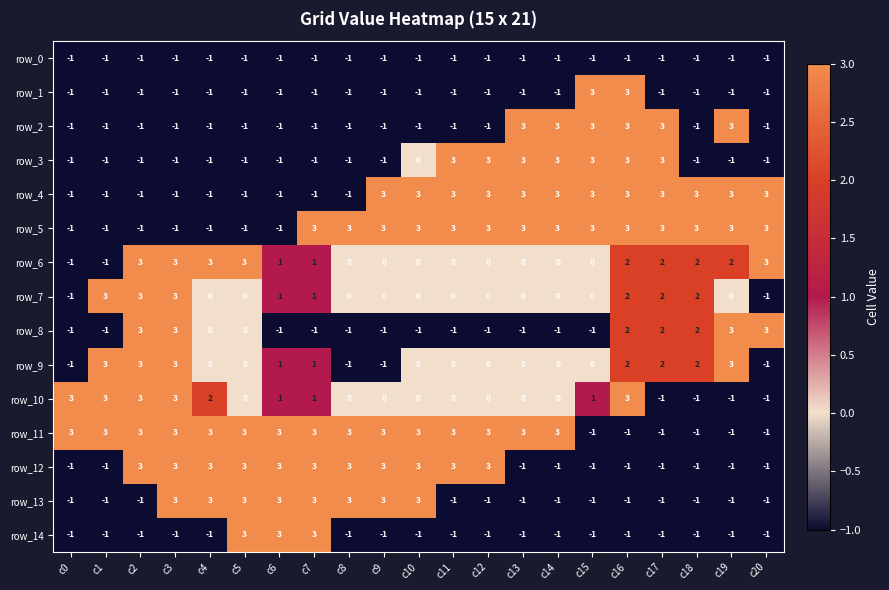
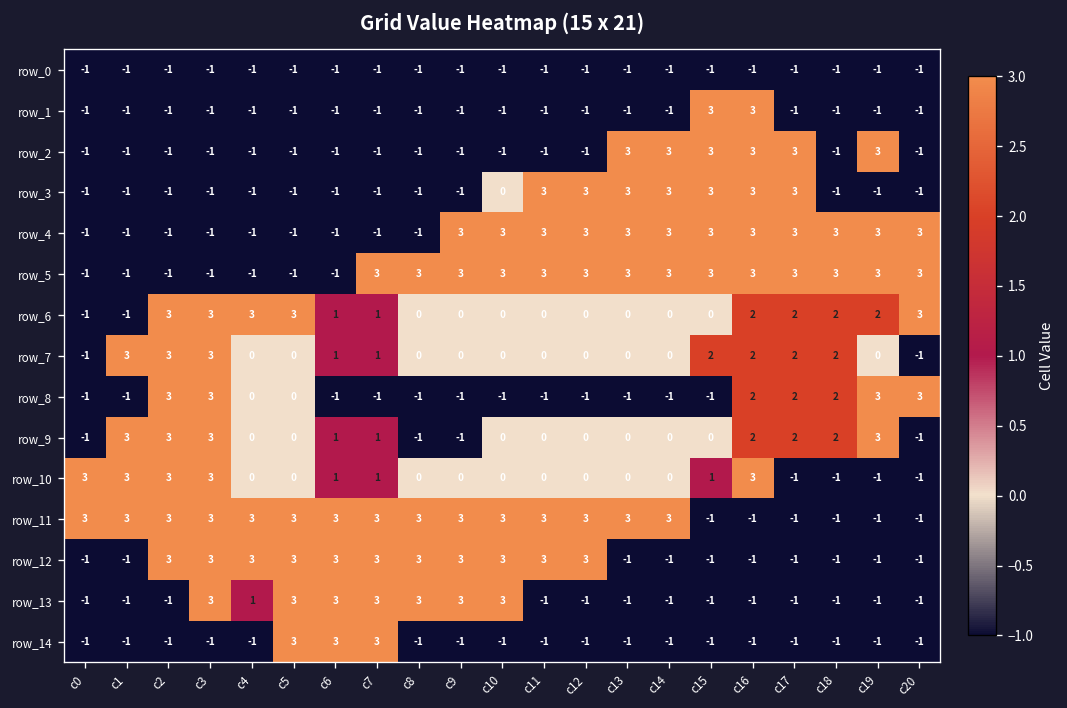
  {
    "row_7": {
      "c0": -1,
      "c1": 3,
      "c2": 3,
      "c3": 3,
      "c4": 0,
      "c5": 0,
      "c6": 1,
      "c7": 1,
      "c8": 0,
      "c9": 0,
      "c10": 0,
      "c11": 0,
      "c12": 0,
      "c13": 0,
      "c14": 0,
-     "c15": 0,
+     "c15": 2,
      "c16": 2,
      "c17": 2,
      "c18": 2,
      "c19": 0,
      "c20": -1
    },
    "row_10": {
      "c0": 3,
      "c1": 3,
      "c2": 3,
      "c3": 3,
-     "c4": 2,
+     "c4": 0,
      "c5": 0,
      "c6": 1,
      "c7": 1,
      "c8": 0,
      "c9": 0,
      "c10": 0,
      "c11": 0,
      "c12": 0,
      "c13": 0,
      "c14": 0,
      "c15": 1,
      "c16": 3,
      "c17": -1,
      "c18": -1,
      "c19": -1,
      "c20": -1
    },
    "row_13": {
      "c0": -1,
      "c1": -1,
      "c2": -1,
      "c3": 3,
-     "c4": 3,
+     "c4": 1,
      "c5": 3,
      "c6": 3,
      "c7": 3,
      "c8": 3,
      "c9": 3,
      "c10": 3,
      "c11": -1,
      "c12": -1,
      "c13": -1,
      "c14": -1,
      "c15": -1,
      "c16": -1,
      "c17": -1,
      "c18": -1,
      "c19": -1,
      "c20": -1
    }
  }
